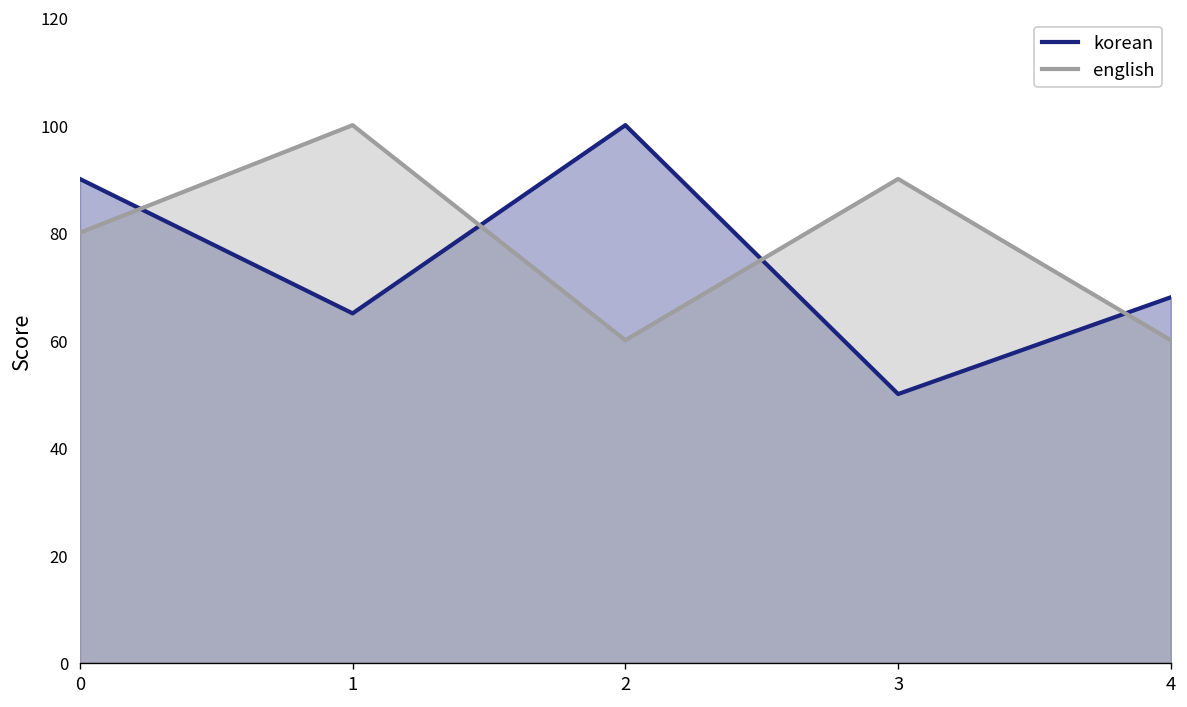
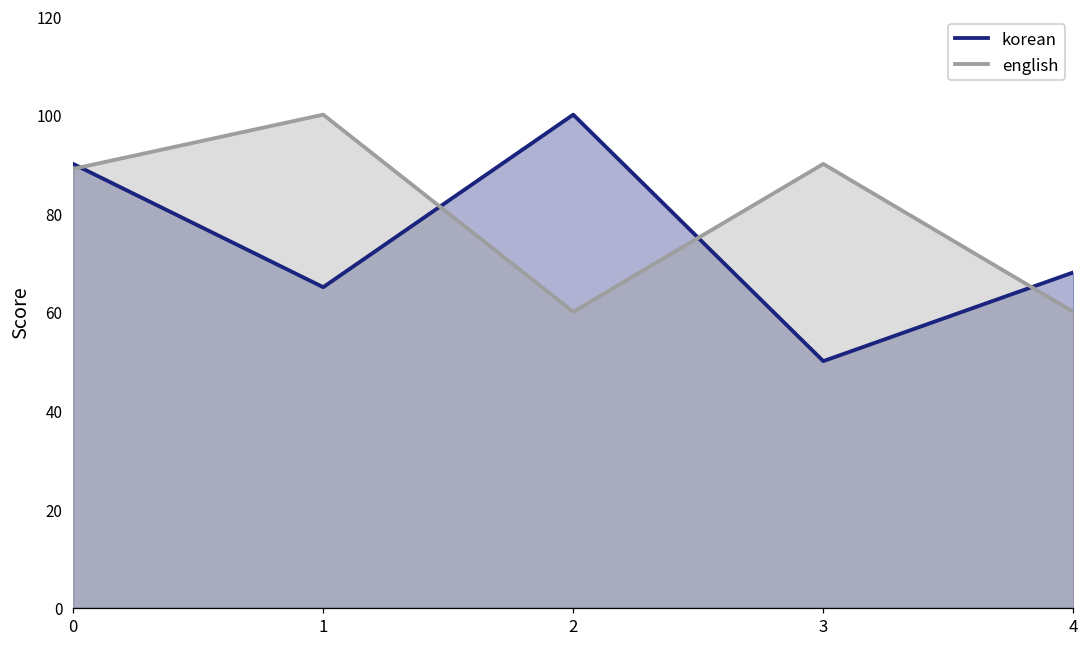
  {
    "korean": {
      "0": 90,
      "1": 65,
      "2": 100,
      "3": 50,
      "4": 68
    },
    "english": {
-     "0": 80,
+     "0": 89,
      "1": 100,
      "2": 60,
      "3": 90,
      "4": 60
    }
  }
